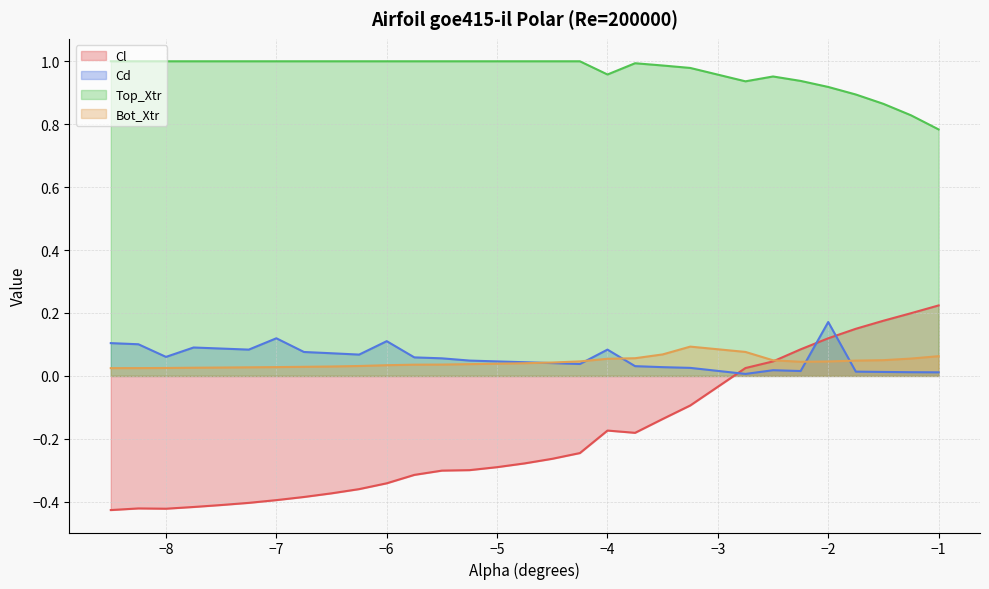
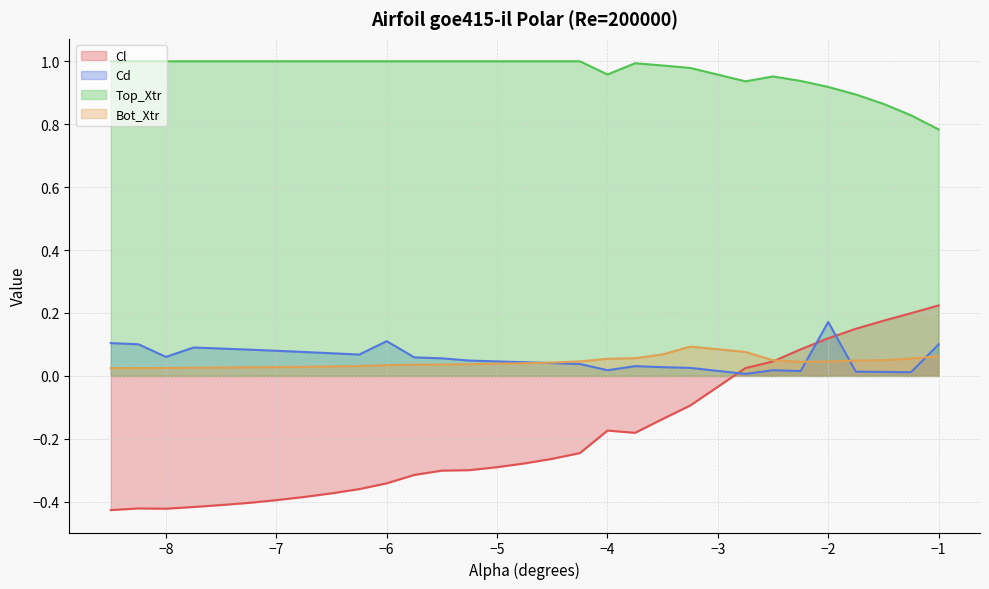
  {
    "Cd": {
      "−8": 0.06,
-     "−7": 0.12,
+     "−7": 0.08,
      "−6": 0.11,
-     "−4": 0.08,
+     "−4": 0.02,
      "−2": 0.17,
-     "−1": 0.01
+     "−1": 0.10
    },
    "Top_Xtr": {
      "−7": 1.00,
      "−6": 1.00,
      "−5": 1.00,
      "−4": 0.96,
      "−2": 0.92,
      "−1": 0.78
    }
  }
